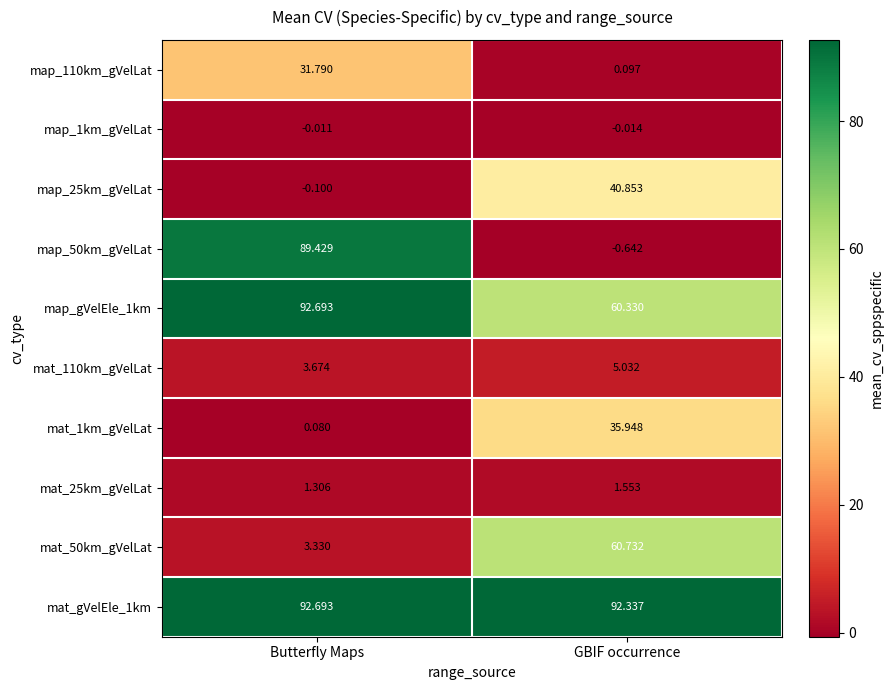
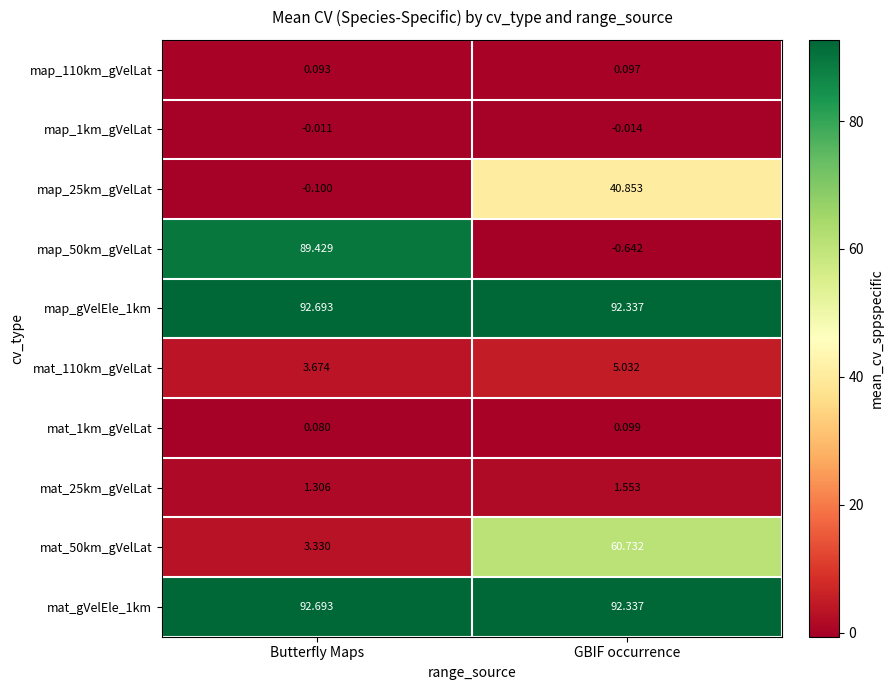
  {
    "map_110km_gVelLat": {
-     "Butterfly Maps": 31.790,
+     "Butterfly Maps": 0.093,
      "GBIF occurrence": 0.097
    },
    "map_1km_gVelLat": {
      "Butterfly Maps": -0.011,
      "GBIF occurrence": -0.014
    },
    "map_25km_gVelLat": {
      "Butterfly Maps": -0.100,
      "GBIF occurrence": 40.853
    },
    "map_50km_gVelLat": {
      "Butterfly Maps": 89.429,
      "GBIF occurrence": -0.642
    },
    "map_gVelEle_1km": {
      "Butterfly Maps": 92.693,
-     "GBIF occurrence": 60.330
+     "GBIF occurrence": 92.337
    },
    "mat_110km_gVelLat": {
      "Butterfly Maps": 3.674,
      "GBIF occurrence": 5.032
    },
    "mat_1km_gVelLat": {
      "Butterfly Maps": 0.080,
-     "GBIF occurrence": 35.948
+     "GBIF occurrence": 0.099
    },
    "mat_25km_gVelLat": {
      "Butterfly Maps": 1.306,
      "GBIF occurrence": 1.553
    },
    "mat_50km_gVelLat": {
      "Butterfly Maps": 3.330,
      "GBIF occurrence": 60.732
    },
    "mat_gVelEle_1km": {
      "Butterfly Maps": 92.693,
      "GBIF occurrence": 92.337
    }
  }
